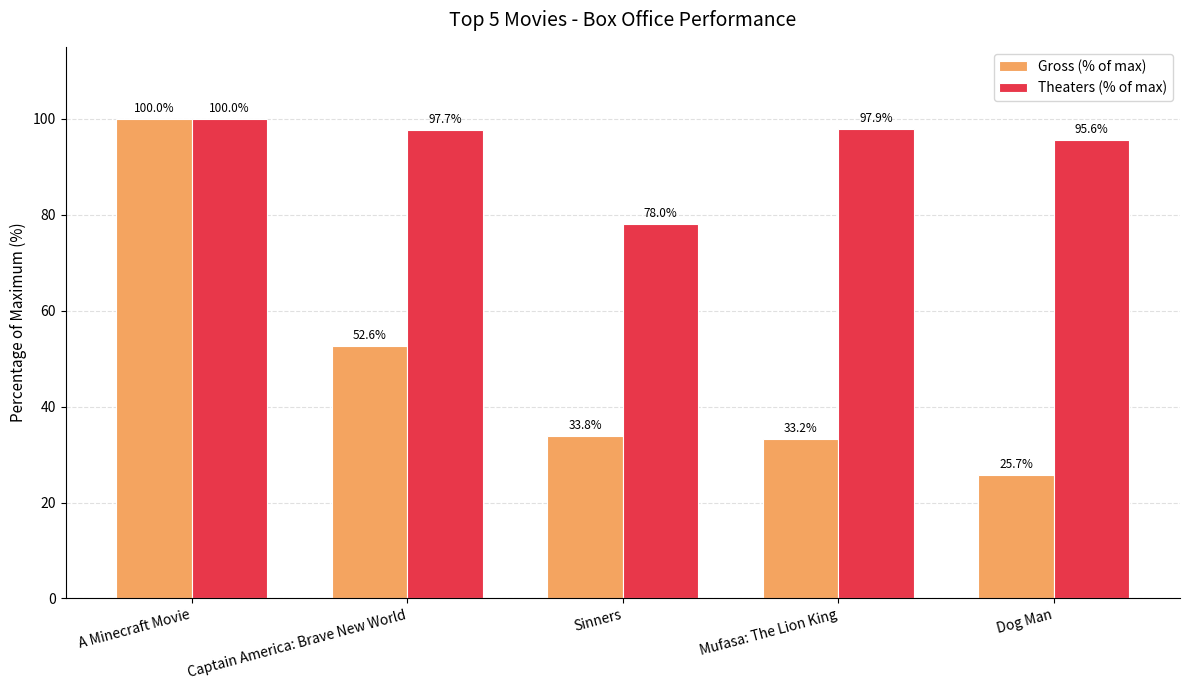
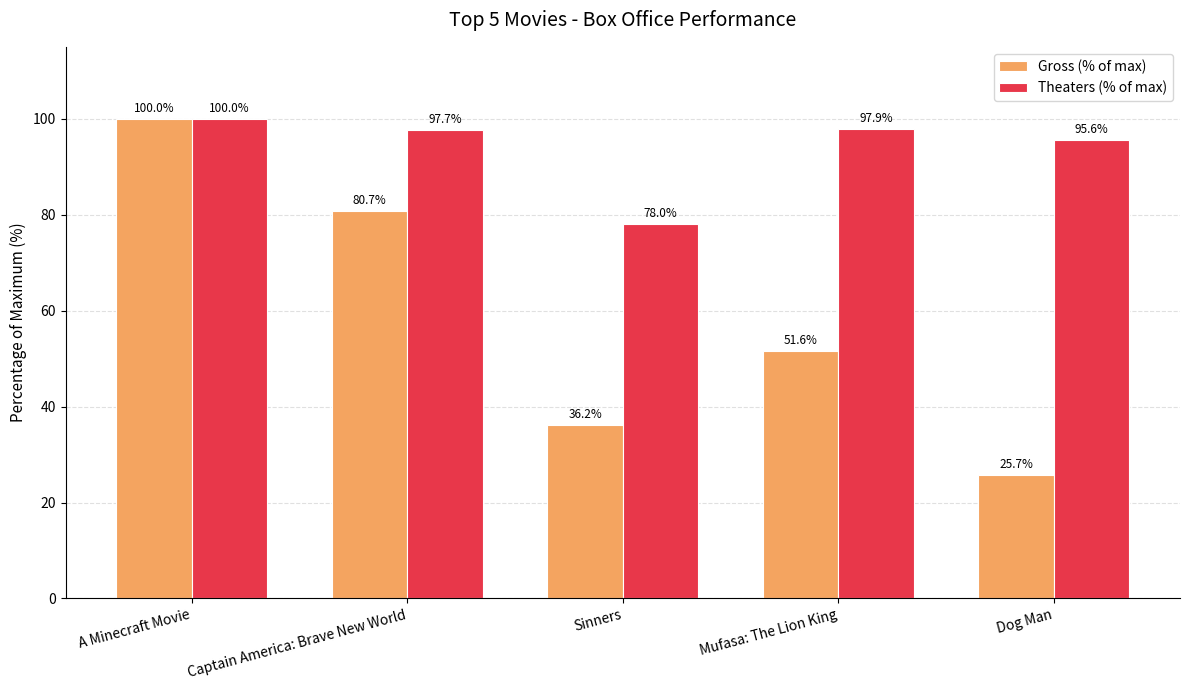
  {
    "Gross (% of max)": {
      "A Minecraft Movie": "100.0%",
-     "Captain America: Brave New World": "52.6%",
-     "Sinners": "33.8%",
-     "Mufasa: The Lion King": "33.2%",
+     "Captain America: Brave New World": "80.7%",
+     "Sinners": "36.2%",
+     "Mufasa: The Lion King": "51.6%",
      "Dog Man": "25.7%"
    },
    "Theaters (% of max)": {
      "A Minecraft Movie": "100.0%",
      "Captain America: Brave New World": "97.7%",
      "Sinners": "78.0%",
      "Mufasa: The Lion King": "97.9%",
      "Dog Man": "95.6%"
    }
  }
